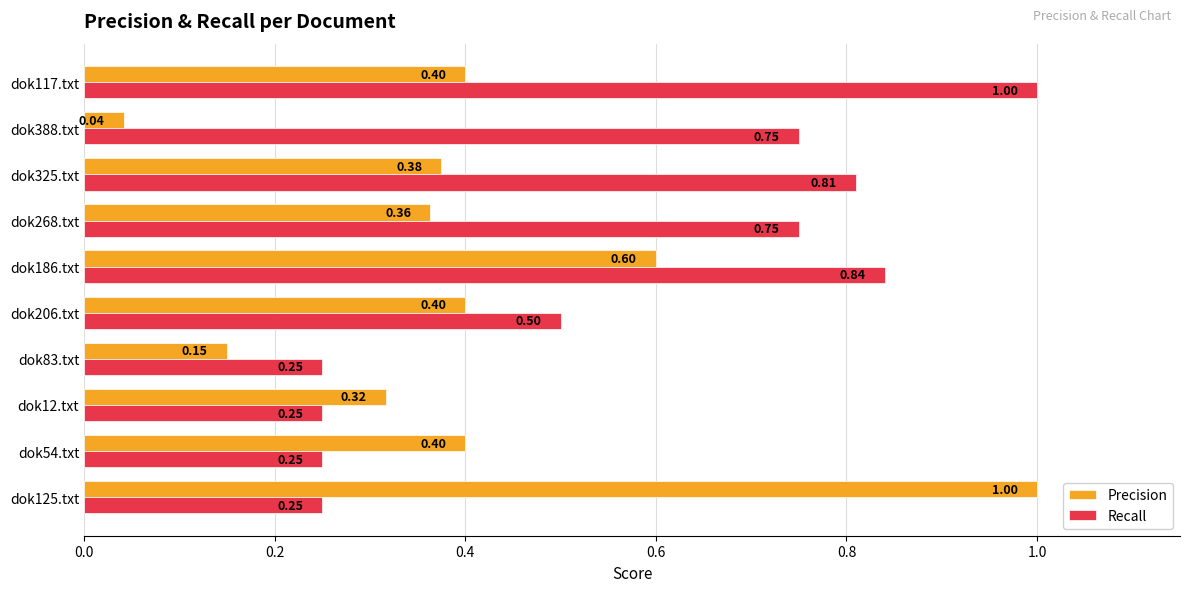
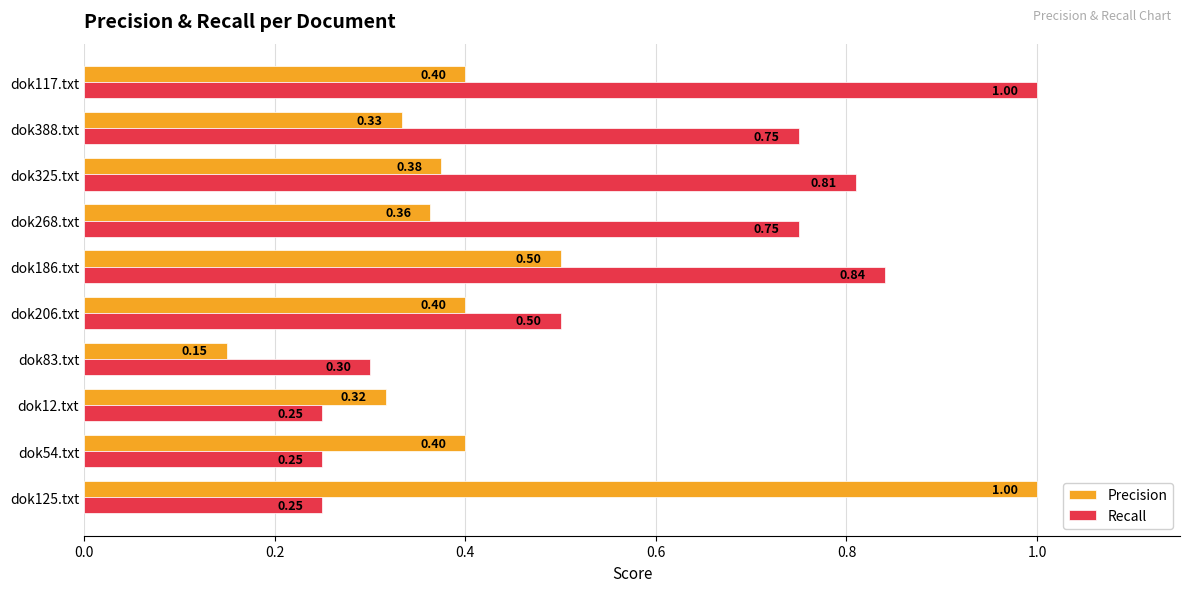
  {
    "Precision": {
      "dok117.txt": 0.40,
-     "dok388.txt": 0.04,
+     "dok388.txt": 0.33,
      "dok325.txt": 0.38,
      "dok268.txt": 0.36,
-     "dok186.txt": 0.60,
+     "dok186.txt": 0.50,
      "dok206.txt": 0.40,
      "dok83.txt": 0.15,
      "dok12.txt": 0.32,
      "dok54.txt": 0.40,
      "dok125.txt": 1.00
    },
    "Recall": {
      "dok117.txt": 1.00,
      "dok388.txt": 0.75,
      "dok325.txt": 0.81,
      "dok268.txt": 0.75,
      "dok186.txt": 0.84,
      "dok206.txt": 0.50,
-     "dok83.txt": 0.25,
+     "dok83.txt": 0.30,
      "dok12.txt": 0.25,
      "dok54.txt": 0.25,
      "dok125.txt": 0.25
    }
  }
